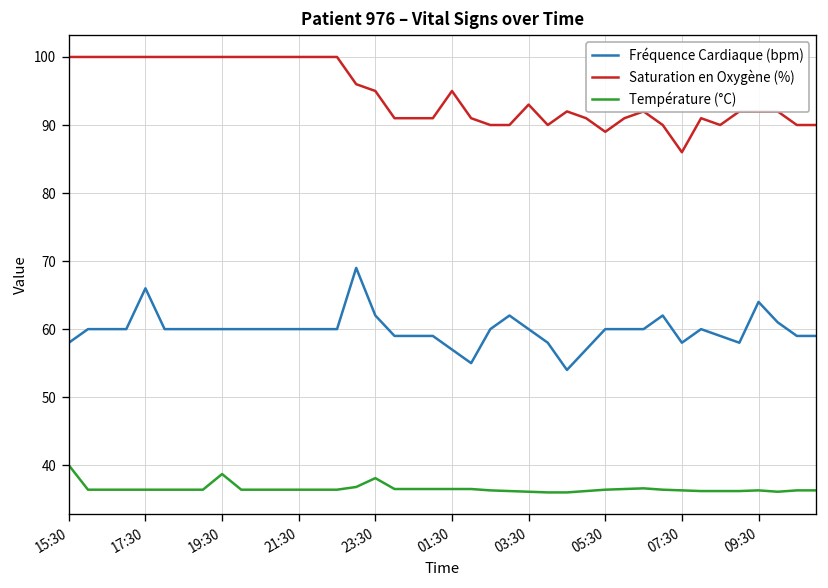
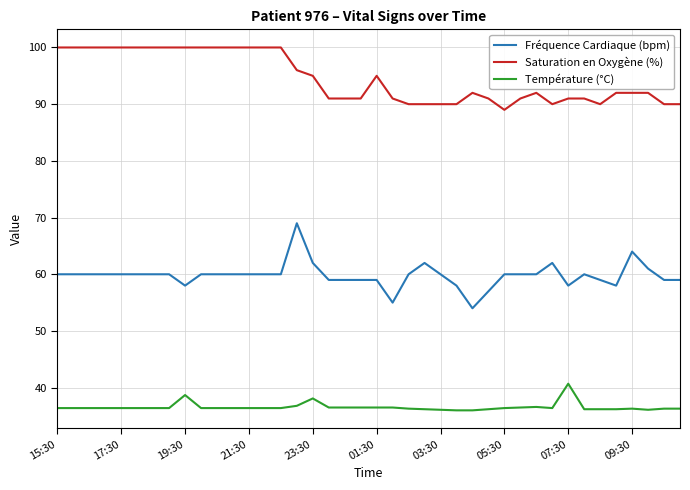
  {
    "Fréquence Cardiaque (bpm)": {
-     "15:30": 58,
-     "17:30": 66,
-     "19:30": 60,
+     "15:30": 60,
+     "17:30": 60,
+     "19:30": 58,
      "21:30": 60,
      "23:30": 62,
-     "01:30": 57,
+     "01:30": 59,
      "03:30": 60,
      "05:30": 60,
      "07:30": 58,
      "09:30": 64
    },
    "Saturation en Oxygène (%)": {
      "15:30": 100,
      "17:30": 100,
      "19:30": 100,
      "21:30": 100,
      "23:30": 95,
      "01:30": 95,
-     "03:30": 93,
+     "03:30": 90,
      "05:30": 89,
-     "07:30": 86,
+     "07:30": 91,
      "09:30": 92
    },
    "Température (°C)": {
-     "15:30": 40,
+     "15:30": 36,
      "17:30": 36,
      "19:30": 39,
      "21:30": 36,
      "23:30": 38,
      "01:30": 37,
      "03:30": 36,
      "05:30": 36,
-     "07:30": 36,
+     "07:30": 41,
      "09:30": 36
    }
  }
